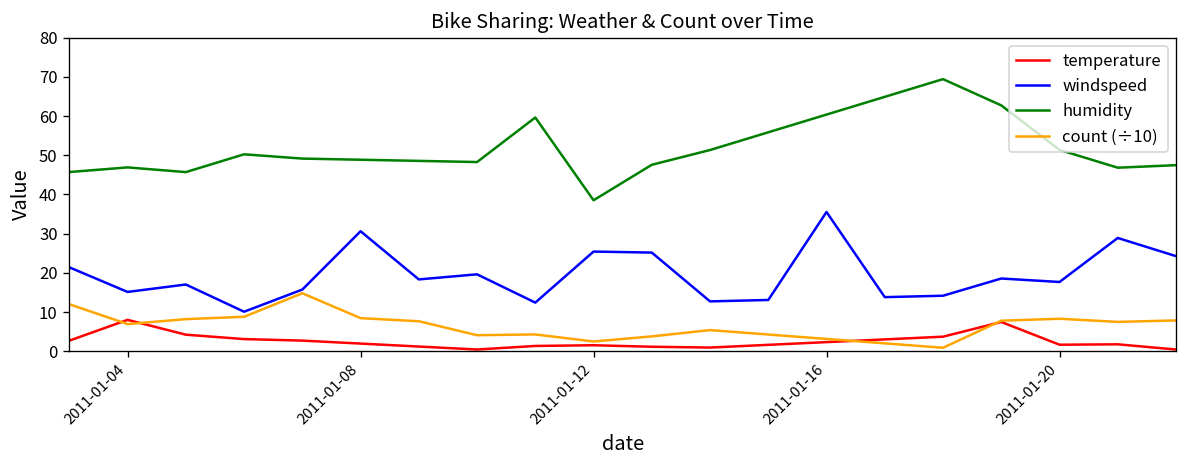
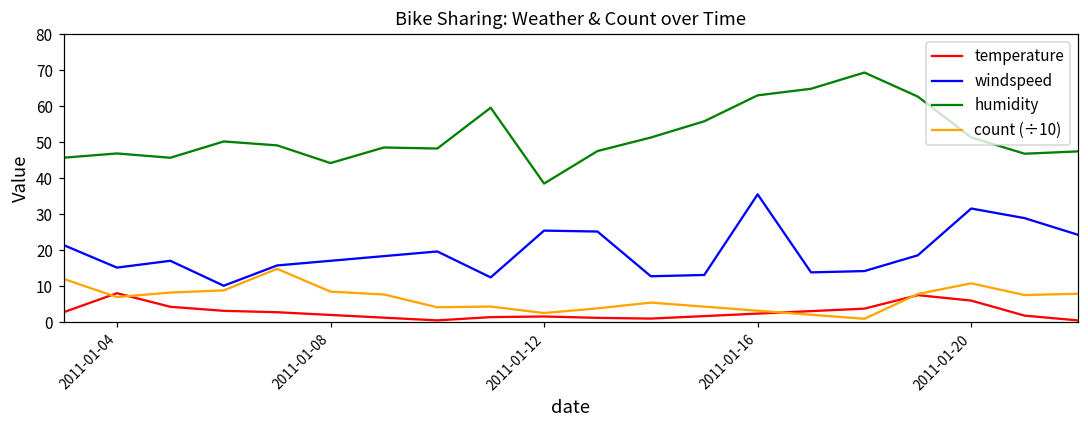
  {
    "temperature": {
      "2011-01-04": 8,
      "2011-01-08": 2,
      "2011-01-12": 2,
      "2011-01-16": 2,
-     "2011-01-20": 2
+     "2011-01-20": 6
    },
    "windspeed": {
      "2011-01-04": 15,
-     "2011-01-08": 31,
+     "2011-01-08": 17,
      "2011-01-12": 25,
      "2011-01-16": 36,
-     "2011-01-20": 18
+     "2011-01-20": 32
    },
    "humidity": {
      "2011-01-04": 47,
-     "2011-01-08": 49,
+     "2011-01-08": 44,
      "2011-01-12": 39,
-     "2011-01-16": 60
+     "2011-01-16": 63
    },
    "count (÷10)": {
      "2011-01-04": 7,
      "2011-01-08": 8,
      "2011-01-12": 3,
      "2011-01-16": 3,
-     "2011-01-20": 8
+     "2011-01-20": 11
    }
  }
